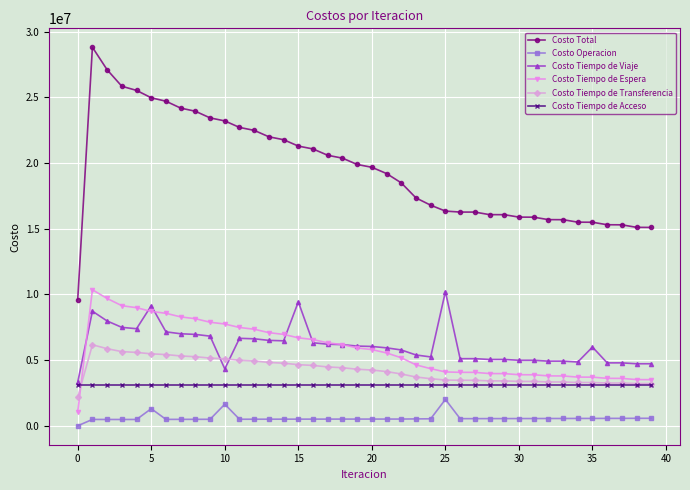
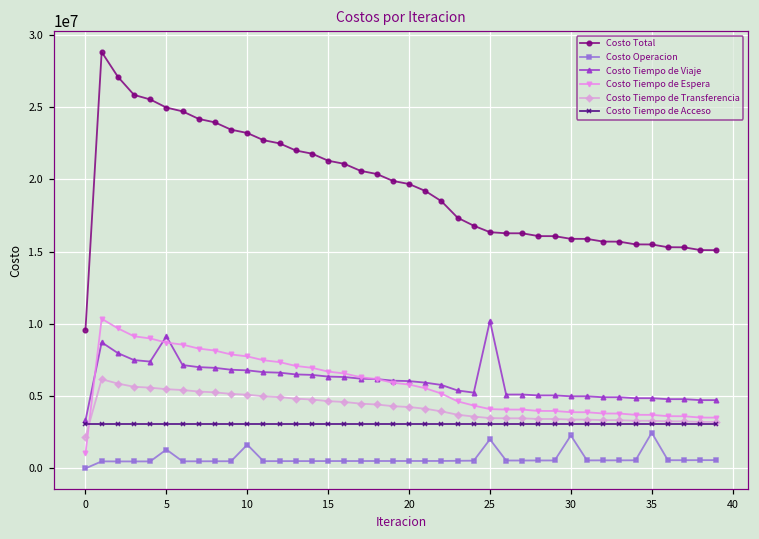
  {
    "Costo Operacion": {
      "0": 0,
      "5": 1300000,
      "10": 1600000,
      "15": 500000,
      "20": 500000,
      "25": 2000000,
-     "30": 600000,
-     "35": 600000
+     "30": 2300000,
+     "35": 2500000
    },
    "Costo Tiempo de Viaje": {
      "0": 3300000,
      "5": 9100000,
-     "10": 4300000,
-     "15": 9400000,
+     "10": 6800000,
+     "15": 6400000,
      "20": 6000000,
      "25": 10200000,
      "30": 5000000,
-     "35": 6000000
+     "35": 4900000
    }
  }
